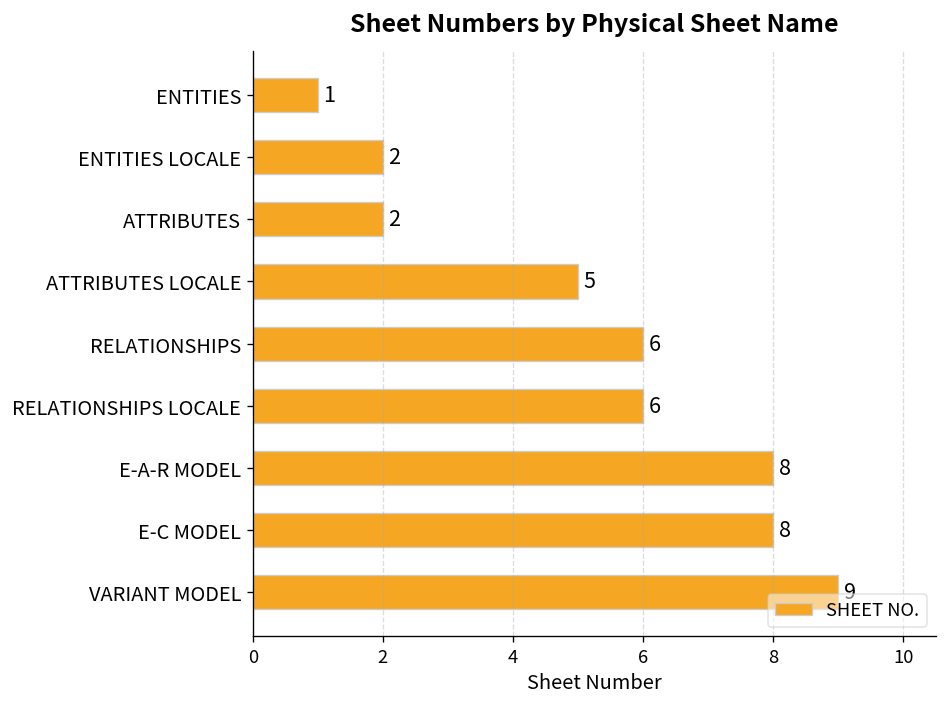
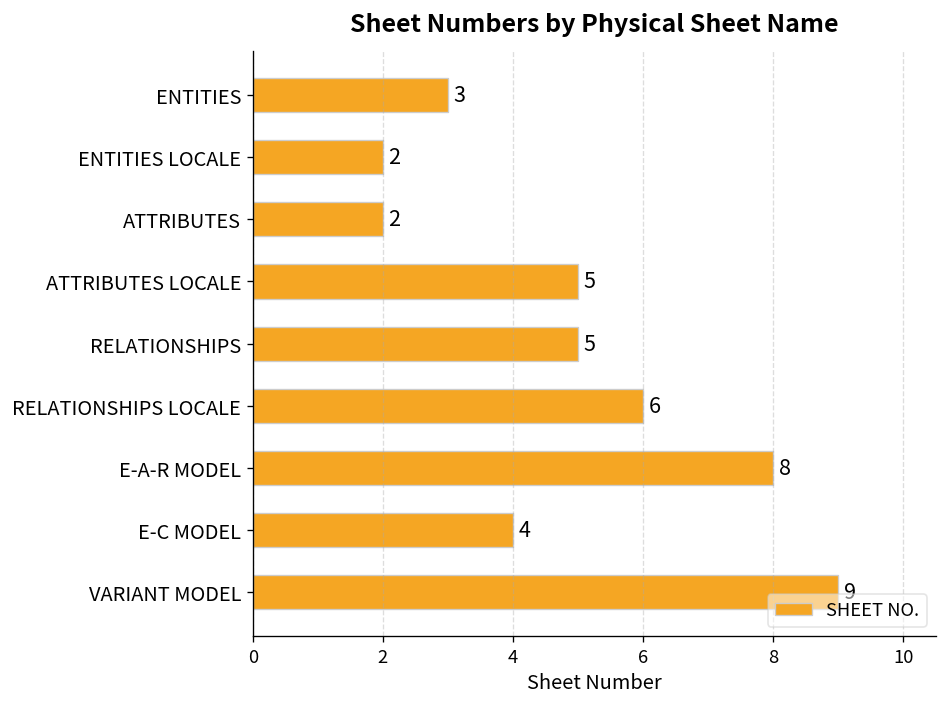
  {
-   "ENTITIES": 1,
+   "ENTITIES": 3,
    "ENTITIES LOCALE": 2,
    "ATTRIBUTES": 2,
    "ATTRIBUTES LOCALE": 5,
-   "RELATIONSHIPS": 6,
+   "RELATIONSHIPS": 5,
    "RELATIONSHIPS LOCALE": 6,
    "E-A-R MODEL": 8,
-   "E-C MODEL": 8
+   "E-C MODEL": 4
  }
